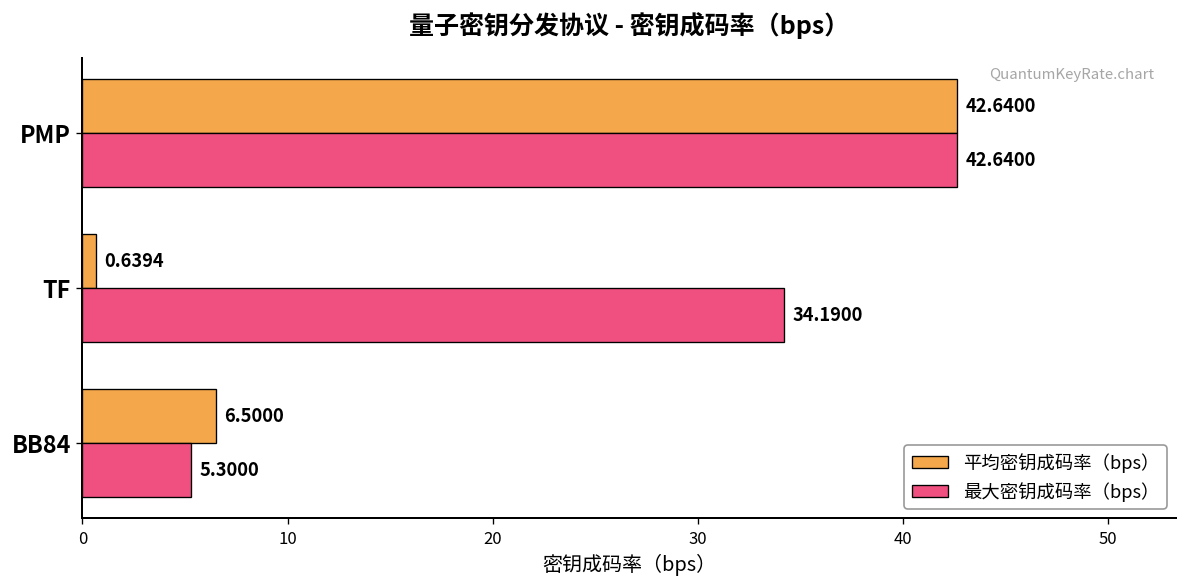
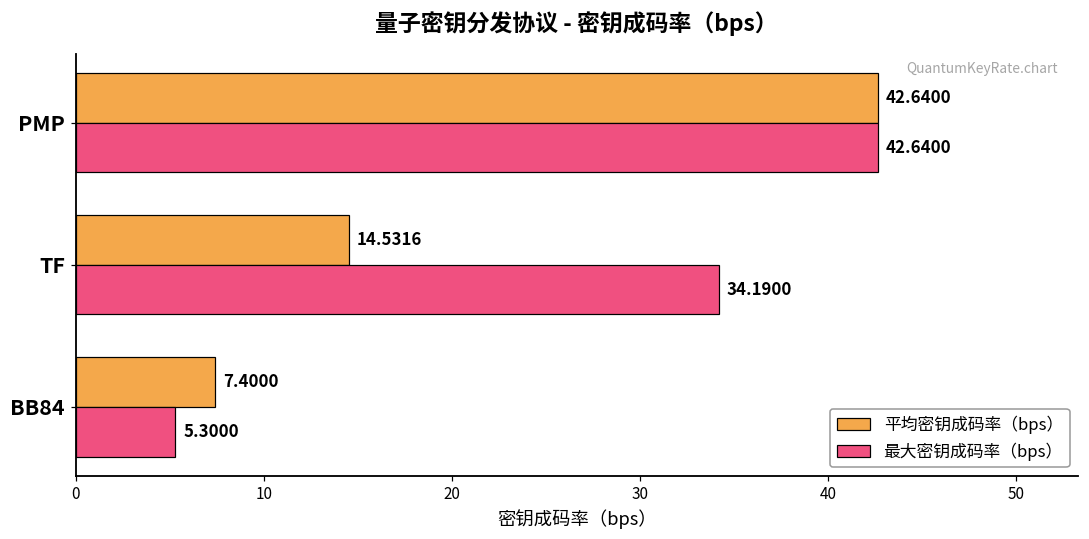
  {
    "平均密钥成码率（bps）": {
      "PMP": 42.6400,
-     "TF": 0.6394,
-     "BB84": 6.5000
+     "TF": 14.5316,
+     "BB84": 7.4000
    },
    "最大密钥成码率（bps）": {
      "PMP": 42.6400,
      "TF": 34.1900,
      "BB84": 5.3000
    }
  }
